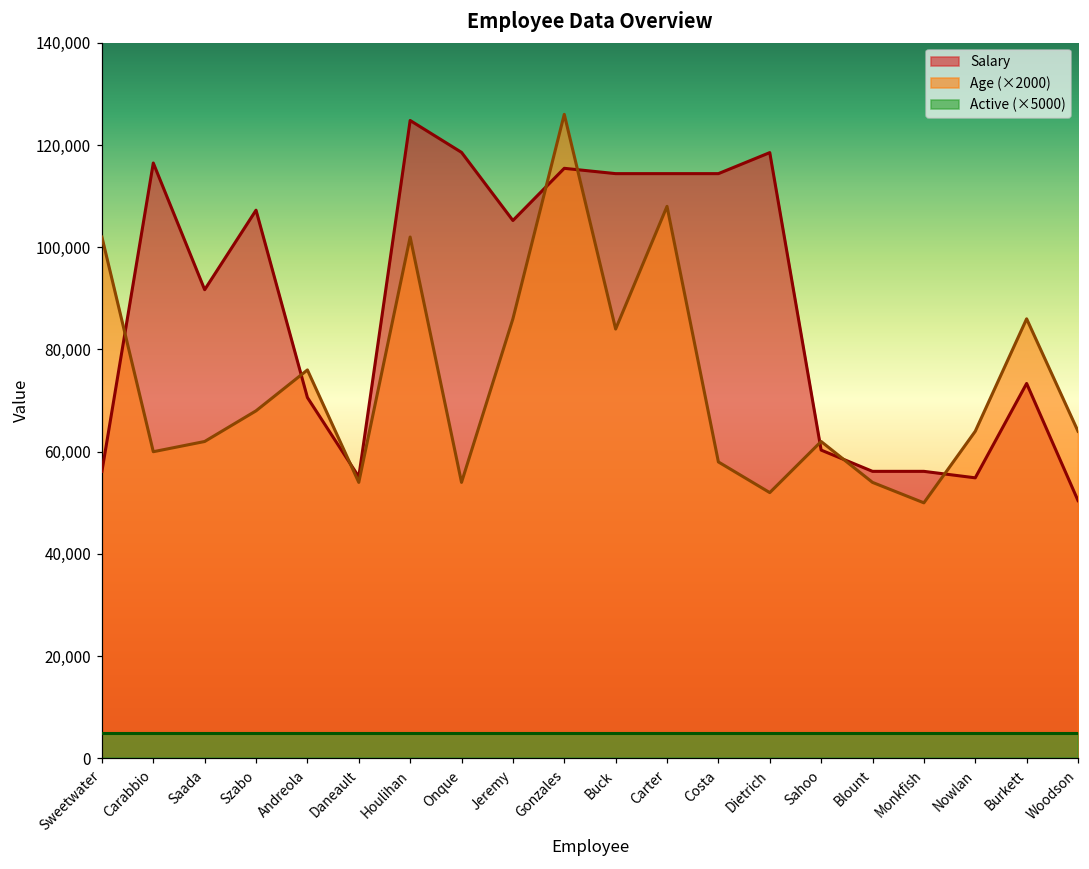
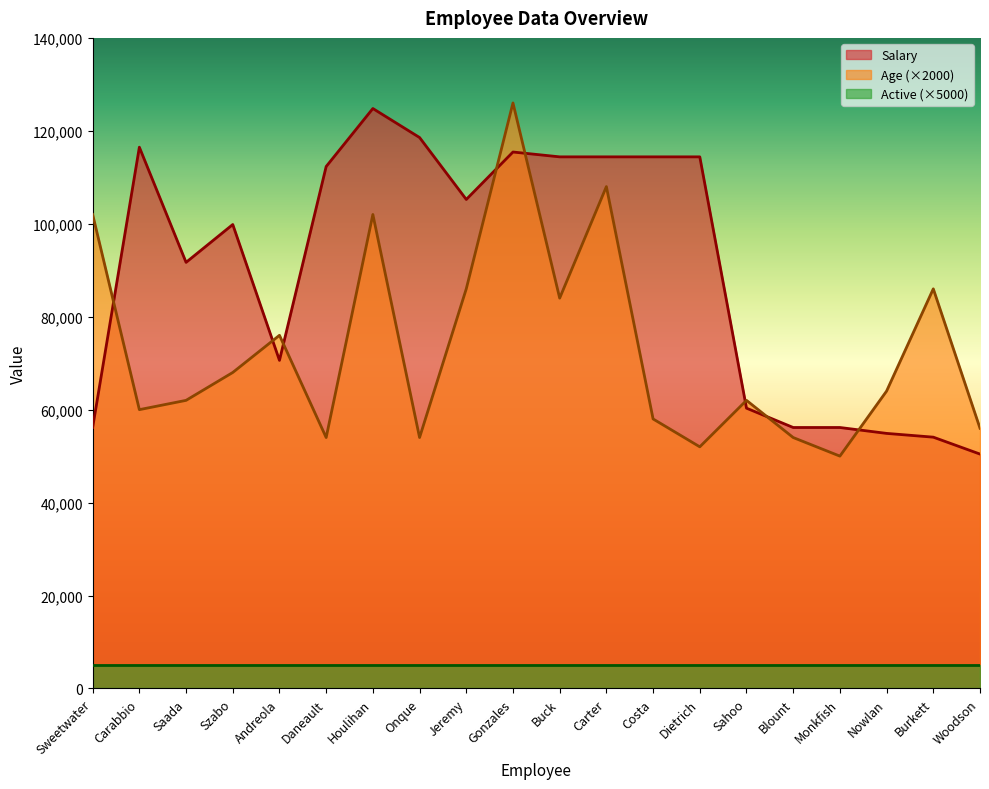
  {
    "Salary": {
      "Sweetwater": "56,000",
      "Carabbio": "116,000",
      "Saada": "92,000",
-     "Szabo": "107,000",
+     "Szabo": "100,000",
      "Andreola": "71,000",
-     "Daneault": "55,000",
+     "Daneault": "112,000",
      "Houlihan": "125,000",
      "Onque": "119,000",
      "Jeremy": "105,000",
      "Gonzales": "115,000",
      "Buck": "114,000",
      "Carter": "114,000",
      "Costa": "114,000",
-     "Dietrich": "119,000",
+     "Dietrich": "114,000",
      "Sahoo": "60,000",
      "Blount": "56,000",
      "Monkfish": "56,000",
      "Nowlan": "55,000",
-     "Burkett": "73,000",
+     "Burkett": "54,000",
      "Woodson": "50,000"
    },
    "Age (×2000)": {
      "Sweetwater": "102,000",
      "Carabbio": "60,000",
      "Saada": "62,000",
      "Szabo": "68,000",
      "Andreola": "76,000",
      "Daneault": "54,000",
      "Houlihan": "102,000",
      "Onque": "54,000",
      "Jeremy": "86,000",
      "Gonzales": "126,000",
      "Buck": "84,000",
      "Carter": "108,000",
      "Costa": "58,000",
      "Dietrich": "52,000",
      "Sahoo": "62,000",
      "Blount": "54,000",
      "Monkfish": "50,000",
      "Nowlan": "64,000",
      "Burkett": "86,000",
-     "Woodson": "64,000"
+     "Woodson": "56,000"
    },
    "Active (×5000)": {
      "Sweetwater": "5,000",
      "Carabbio": "5,000",
      "Saada": "5,000",
      "Szabo": "5,000",
      "Andreola": "5,000",
      "Daneault": "5,000",
      "Houlihan": "5,000",
      "Onque": "5,000",
      "Jeremy": "5,000",
      "Gonzales": "5,000",
      "Buck": "5,000",
      "Carter": "5,000",
      "Costa": "5,000",
      "Dietrich": "5,000",
      "Sahoo": "5,000",
      "Blount": "5,000",
      "Monkfish": "5,000",
      "Nowlan": "5,000",
      "Burkett": "5,000",
      "Woodson": "5,000"
    }
  }
